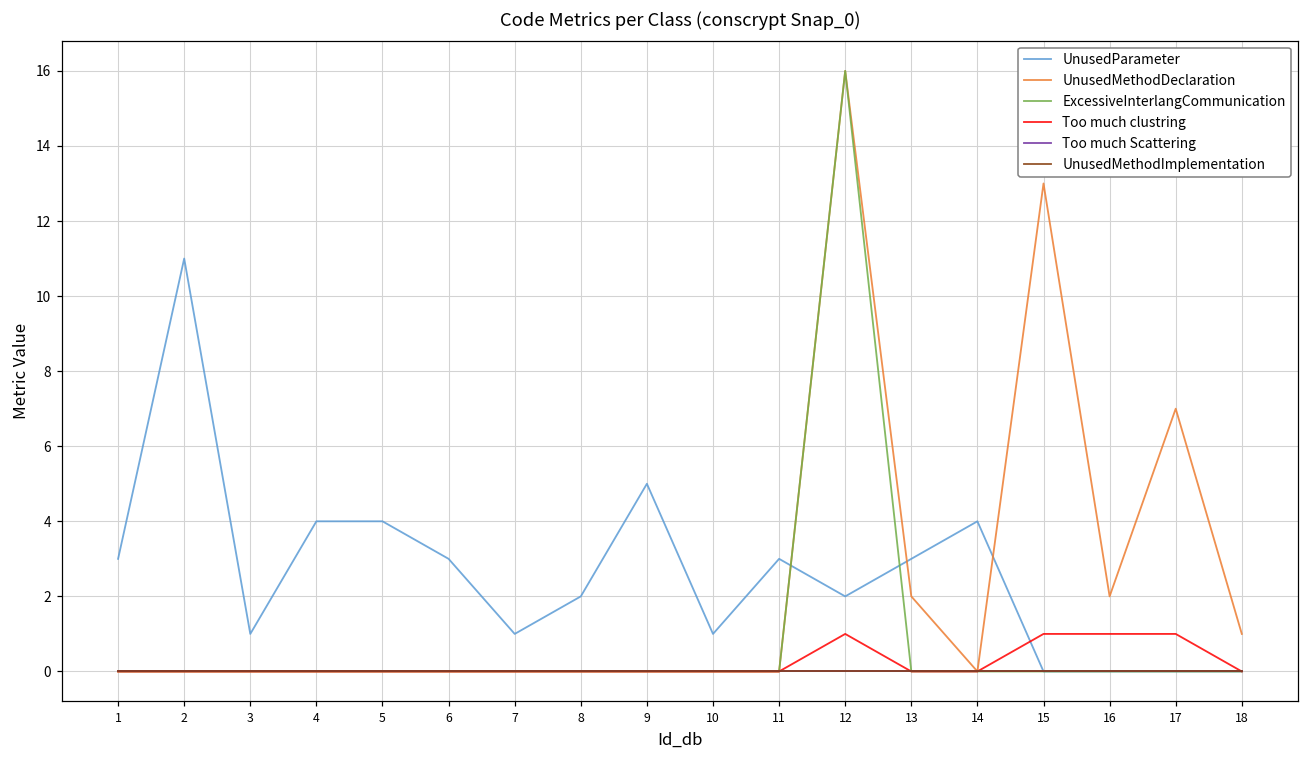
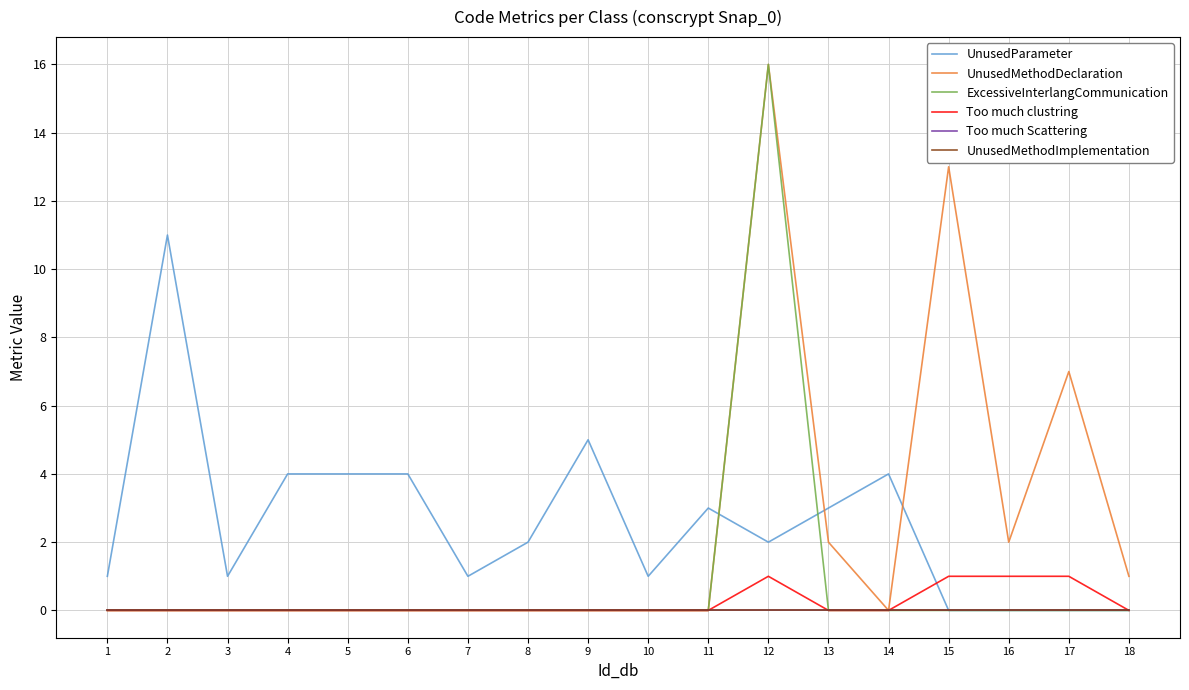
  {
    "UnusedParameter": {
-     "1": 3,
+     "1": 1,
      "2": 11,
      "3": 1,
      "4": 4,
      "5": 4,
-     "6": 3,
+     "6": 4,
      "7": 1,
      "8": 2,
      "9": 5,
      "10": 1,
      "11": 3,
      "12": 2,
      "13": 3,
      "14": 4
    },
    "UnusedMethodDeclaration": {
      "13": 2,
      "15": 13,
      "16": 2,
      "17": 7,
      "18": 1
    },
    "Too much clustring": {
      "12": 1,
      "15": 1,
      "16": 1,
      "17": 1
    },
    "UnusedMethodImplementation": {
      "12": 0
    }
  }
